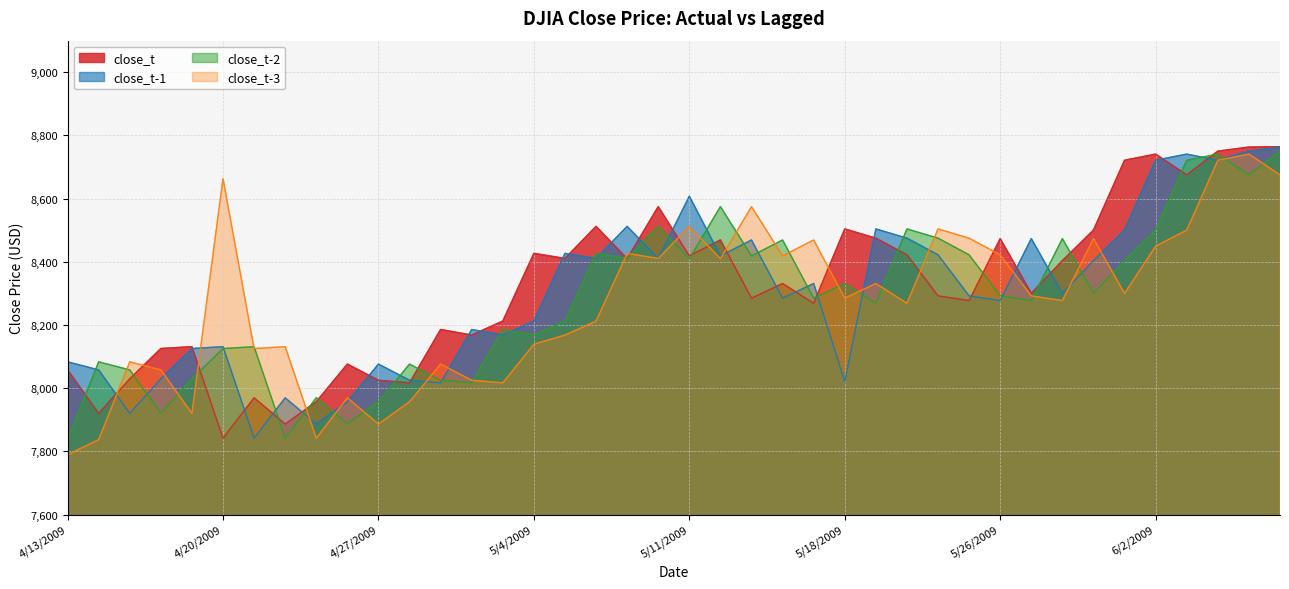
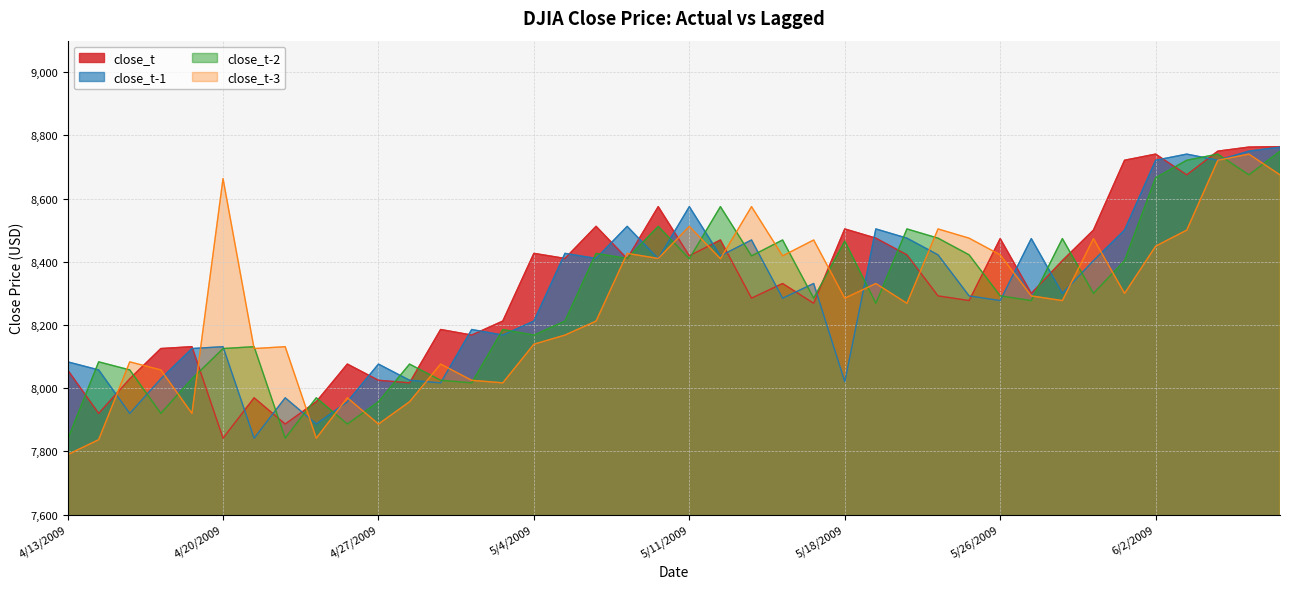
  {
    "close_t": {
      "4/13/2009": "8,060",
      "4/20/2009": "7,840",
      "4/27/2009": "8,030",
      "5/4/2009": "8,430",
      "5/11/2009": "8,420",
      "5/18/2009": "8,500",
      "5/26/2009": "8,470",
      "6/2/2009": "8,740"
    },
    "close_t-1": {
      "4/13/2009": "8,080",
      "4/27/2009": "8,080",
      "5/4/2009": "8,210",
-     "5/11/2009": "8,610",
+     "5/11/2009": "8,570",
      "5/18/2009": "8,020",
      "5/26/2009": "8,280",
      "6/2/2009": "8,720"
    },
    "close_t-2": {
      "4/13/2009": "7,840",
      "4/27/2009": "7,960",
      "5/4/2009": "8,170",
      "5/11/2009": "8,410",
-     "5/18/2009": "8,330",
+     "5/18/2009": "8,470",
      "5/26/2009": "8,290",
-     "6/2/2009": "8,500"
+     "6/2/2009": "8,670"
    },
    "close_t-3": {
      "4/13/2009": "7,790",
      "4/20/2009": "8,660",
      "4/27/2009": "7,890",
      "5/4/2009": "8,140",
      "5/11/2009": "8,510",
      "5/18/2009": "8,280",
      "5/26/2009": "8,420",
      "6/2/2009": "8,450"
    }
  }
